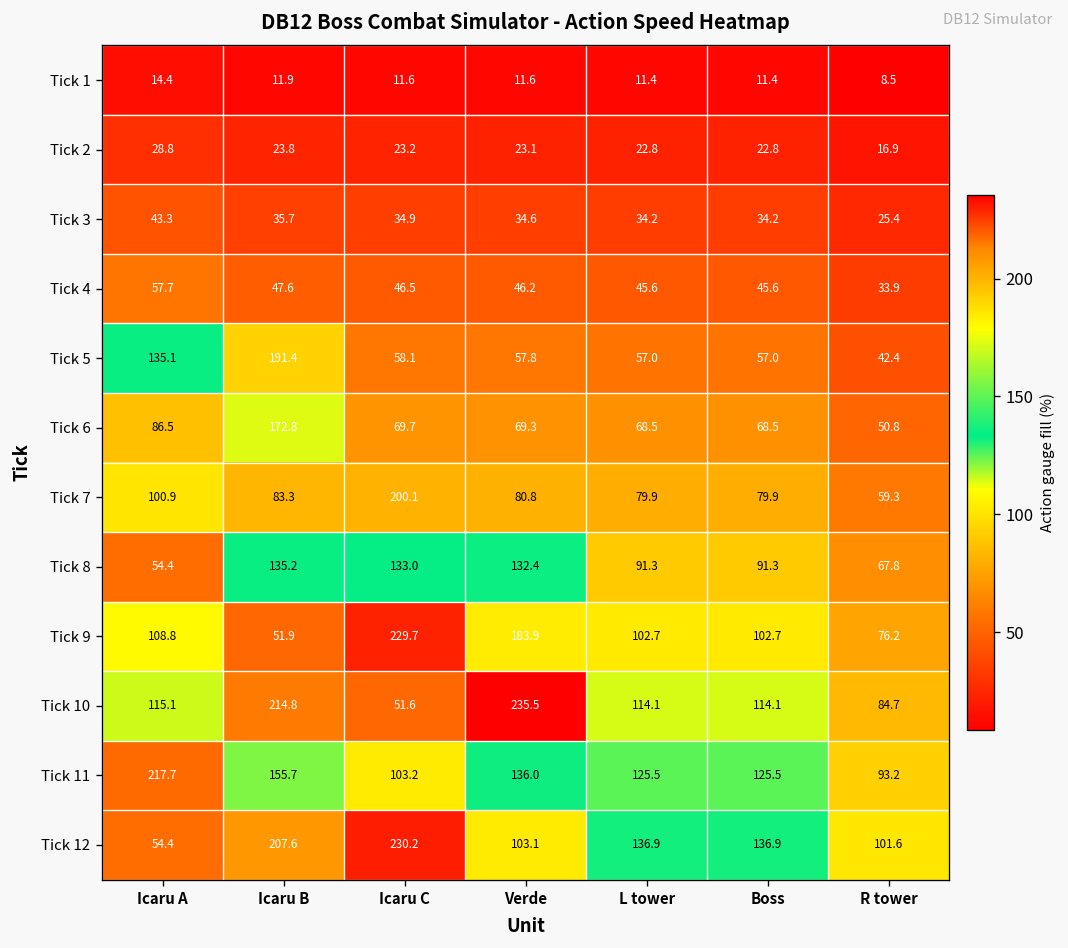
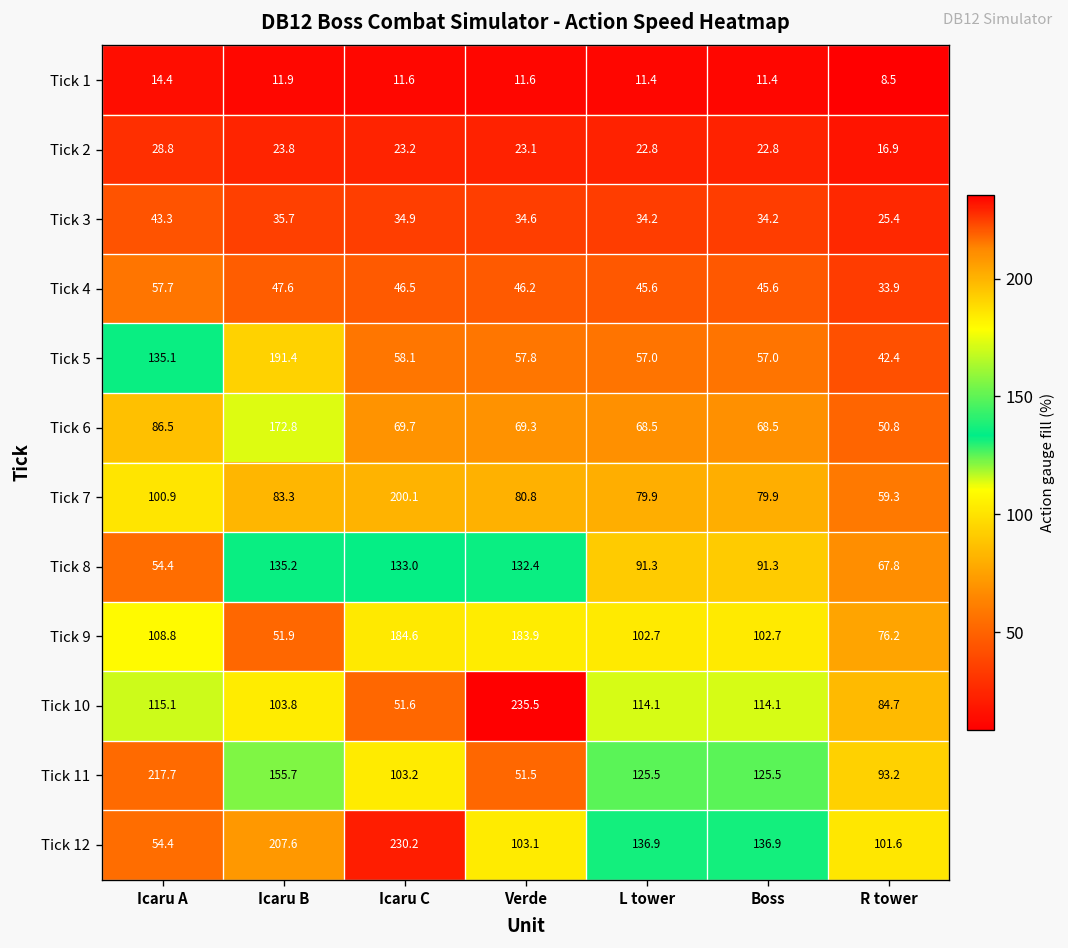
  {
    "Tick 1": {
      "Icaru A": 14.4,
      "Icaru B": 11.9,
      "Icaru C": 11.6,
      "Verde": 11.6,
      "L tower": 11.4,
      "Boss": 11.4,
      "R tower": 8.5
    },
    "Tick 2": {
      "Icaru A": 28.8,
      "Icaru B": 23.8,
      "Icaru C": 23.2,
      "Verde": 23.1,
      "L tower": 22.8,
      "Boss": 22.8,
      "R tower": 16.9
    },
    "Tick 3": {
      "Icaru A": 43.3,
      "Icaru B": 35.7,
      "Icaru C": 34.9,
      "Verde": 34.6,
      "L tower": 34.2,
      "Boss": 34.2,
      "R tower": 25.4
    },
    "Tick 4": {
      "Icaru A": 57.7,
      "Icaru B": 47.6,
      "Icaru C": 46.5,
      "Verde": 46.2,
      "L tower": 45.6,
      "Boss": 45.6,
      "R tower": 33.9
    },
    "Tick 5": {
      "Icaru A": 135.1,
      "Icaru B": 191.4,
      "Icaru C": 58.1,
      "Verde": 57.8,
      "L tower": 57.0,
      "Boss": 57.0,
      "R tower": 42.4
    },
    "Tick 6": {
      "Icaru A": 86.5,
      "Icaru B": 172.8,
      "Icaru C": 69.7,
      "Verde": 69.3,
      "L tower": 68.5,
      "Boss": 68.5,
      "R tower": 50.8
    },
    "Tick 7": {
      "Icaru A": 100.9,
      "Icaru B": 83.3,
      "Icaru C": 200.1,
      "Verde": 80.8,
      "L tower": 79.9,
      "Boss": 79.9,
      "R tower": 59.3
    },
    "Tick 8": {
      "Icaru A": 54.4,
      "Icaru B": 135.2,
      "Icaru C": 133.0,
      "Verde": 132.4,
      "L tower": 91.3,
      "Boss": 91.3,
      "R tower": 67.8
    },
    "Tick 9": {
      "Icaru A": 108.8,
      "Icaru B": 51.9,
-     "Icaru C": 229.7,
+     "Icaru C": 184.6,
      "Verde": 183.9,
      "L tower": 102.7,
      "Boss": 102.7,
      "R tower": 76.2
    },
    "Tick 10": {
      "Icaru A": 115.1,
-     "Icaru B": 214.8,
+     "Icaru B": 103.8,
      "Icaru C": 51.6,
      "Verde": 235.5,
      "L tower": 114.1,
      "Boss": 114.1,
      "R tower": 84.7
    },
    "Tick 11": {
      "Icaru A": 217.7,
      "Icaru B": 155.7,
      "Icaru C": 103.2,
-     "Verde": 136.0,
+     "Verde": 51.5,
      "L tower": 125.5,
      "Boss": 125.5,
      "R tower": 93.2
    },
    "Tick 12": {
      "Icaru A": 54.4,
      "Icaru B": 207.6,
      "Icaru C": 230.2,
      "Verde": 103.1,
      "L tower": 136.9,
      "Boss": 136.9,
      "R tower": 101.6
    }
  }
